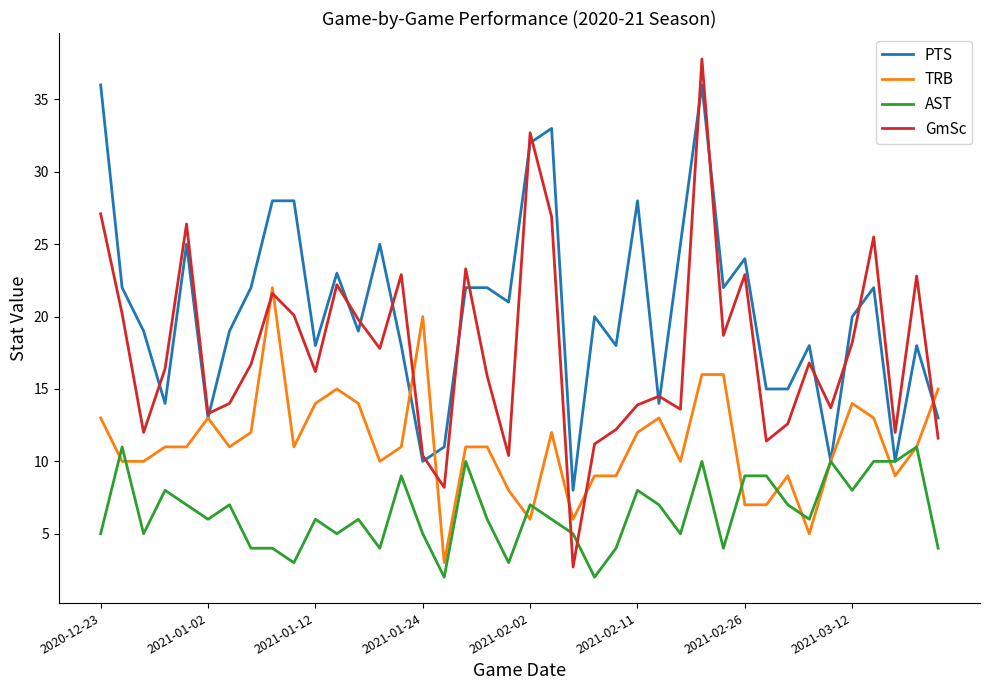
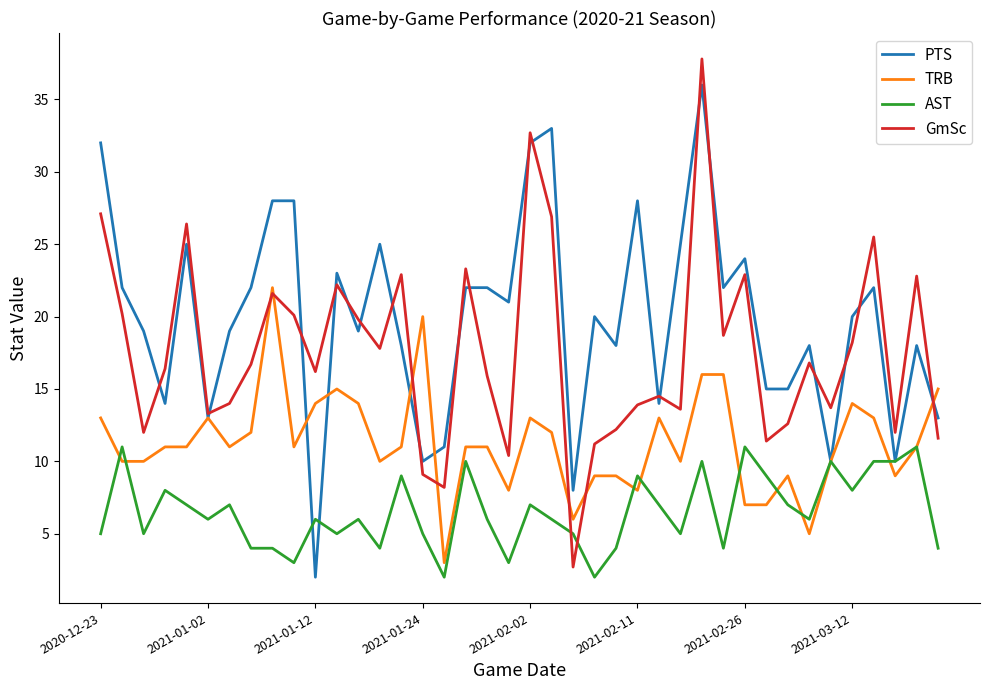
  {
    "PTS": {
-     "2020-12-23": 36,
-     "2021-01-12": 18,
+     "2020-12-23": 32,
+     "2021-01-12": 2,
      "2021-01-24": 10,
      "2021-02-02": 32,
      "2021-02-11": 28,
      "2021-02-26": 24,
      "2021-03-12": 20
    },
    "TRB": {
      "2020-12-23": 13,
      "2021-01-12": 14,
      "2021-01-24": 20,
-     "2021-02-02": 6,
-     "2021-02-11": 12,
+     "2021-02-02": 13,
+     "2021-02-11": 8,
      "2021-02-26": 7,
      "2021-03-12": 14
    },
    "AST": {
      "2020-12-23": 5,
      "2021-01-02": 6,
      "2021-01-12": 6,
      "2021-01-24": 5,
      "2021-02-02": 7,
-     "2021-02-11": 8,
-     "2021-02-26": 9,
+     "2021-02-11": 9,
+     "2021-02-26": 11,
      "2021-03-12": 8
    },
    "GmSc": {
      "2020-12-23": 27.1,
      "2021-01-02": 13.3,
      "2021-01-12": 16.2,
-     "2021-01-24": 10.4,
+     "2021-01-24": 9.1,
      "2021-02-02": 32.7,
      "2021-02-11": 13.9,
      "2021-02-26": 22.9,
      "2021-03-12": 18.2
    }
  }
